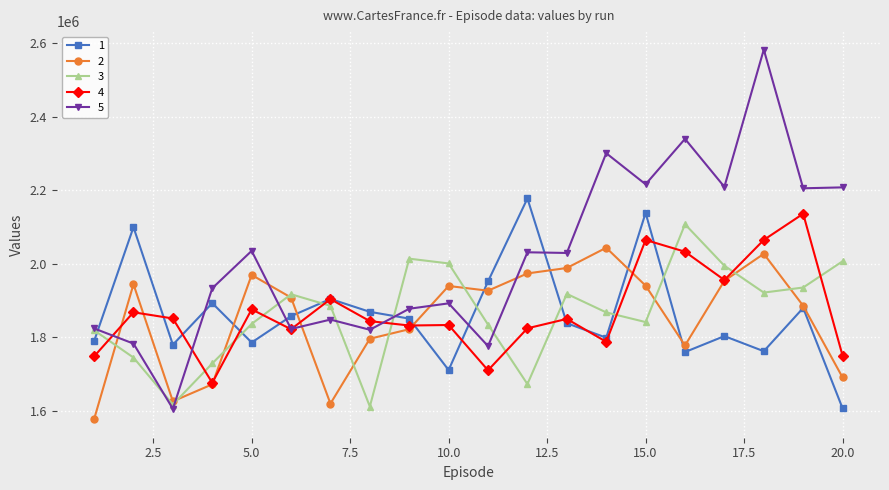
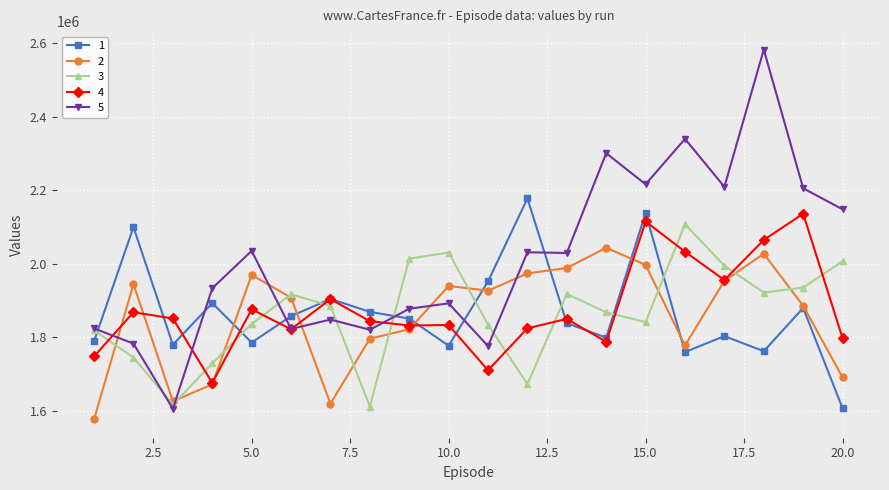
  {
    "1": {
      "5.0": 1790000,
-     "10.0": 1710000,
+     "10.0": 1780000,
      "15.0": 2140000,
      "20.0": 1610000
    },
    "2": {
      "5.0": 1970000,
      "10.0": 1940000,
-     "15.0": 1940000,
+     "15.0": 2000000,
      "20.0": 1690000
    },
    "3": {
      "5.0": 1840000,
-     "10.0": 2000000,
+     "10.0": 2030000,
      "15.0": 1840000,
      "20.0": 2010000
    },
    "4": {
      "5.0": 1880000,
      "10.0": 1830000,
-     "15.0": 2060000,
-     "20.0": 1750000
+     "15.0": 2110000,
+     "20.0": 1800000
    },
    "5": {
      "5.0": 2030000,
      "10.0": 1890000,
      "15.0": 2220000,
-     "20.0": 2210000
+     "20.0": 2150000
    }
  }
